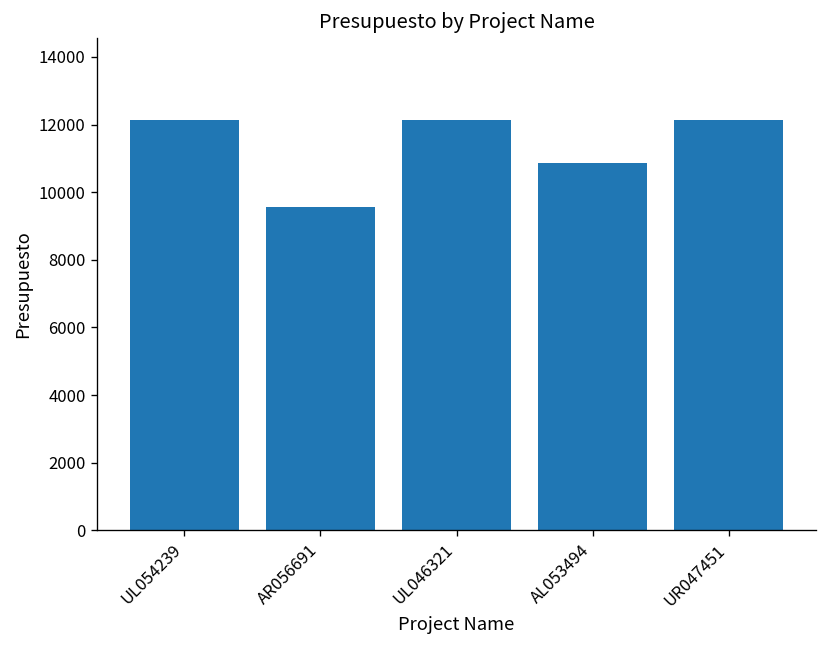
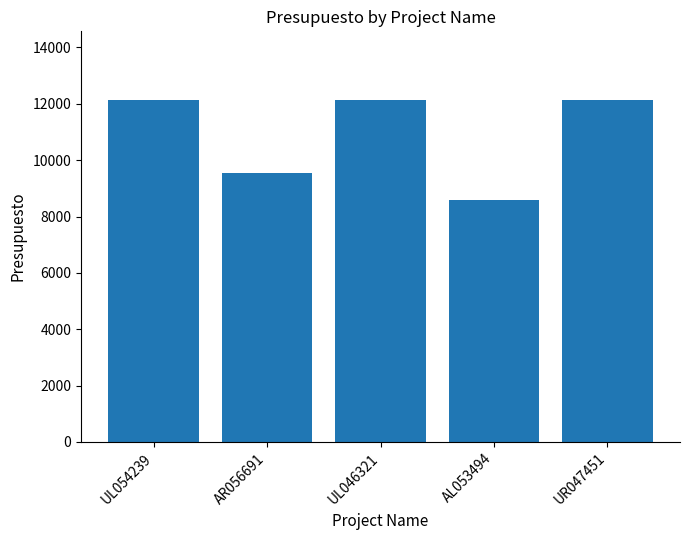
  {
    "UL054239": 12100,
    "AR056691": 9500,
    "UL046321": 12100,
-   "AL053494": 10900,
+   "AL053494": 8600,
    "UR047451": 12100
  }
